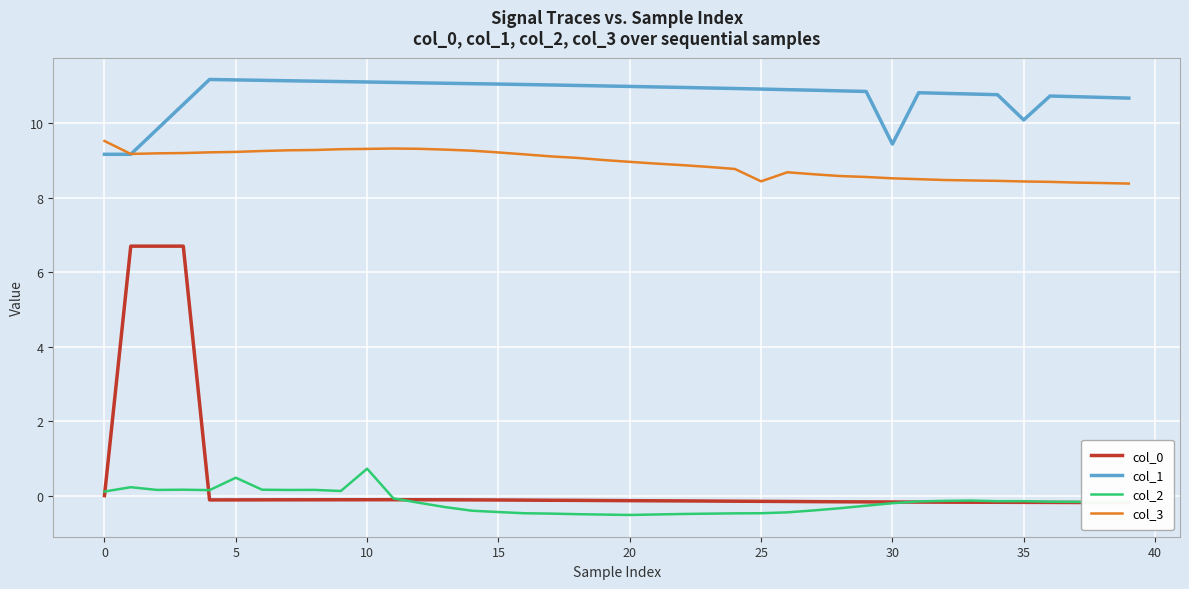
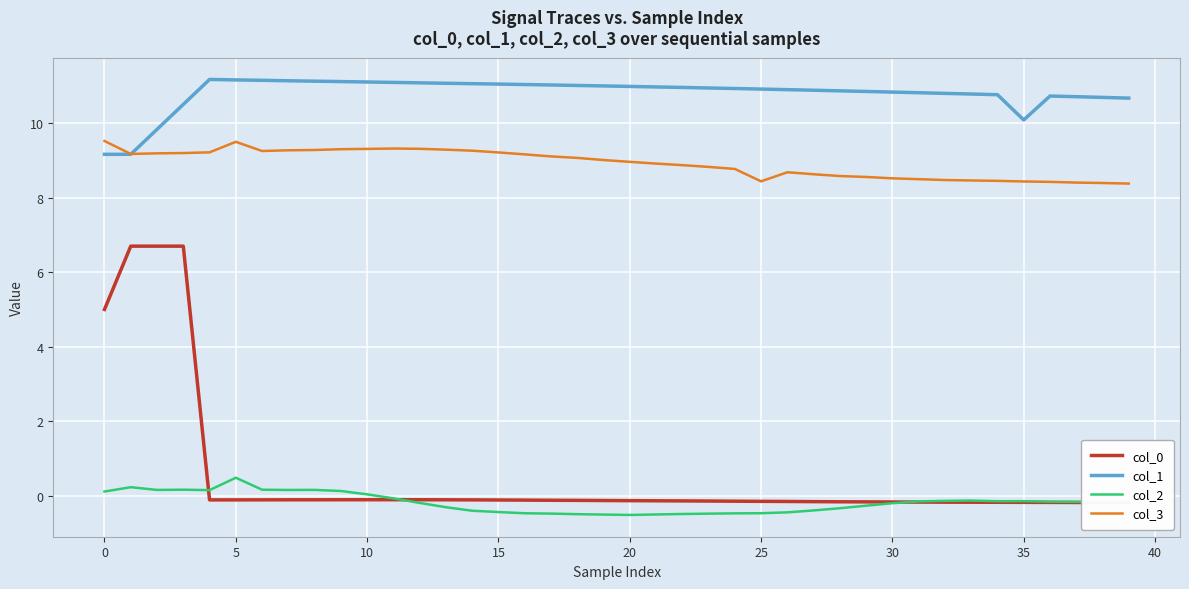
  {
    "col_0": {
-     "0": 0,
+     "0": 5,
      "5": -0.1,
      "10": -0.1,
      "15": -0.1,
      "20": -0.1,
      "25": -0.2
    },
    "col_1": {
      "0": 9.2,
      "5": 11.2,
      "10": 11.1,
      "15": 11.1,
      "20": 11.0,
      "25": 10.9,
-     "30": 9.4,
+     "30": 10.8,
      "35": 10.1
    },
    "col_2": {
      "0": 0.1,
      "5": 0.5,
-     "10": 0.7,
+     "10": 0.0,
      "15": -0.4,
      "20": -0.5,
      "25": -0.5
    },
    "col_3": {
      "0": 9.5,
-     "5": 9.2,
+     "5": 9.5,
      "10": 9.3,
      "15": 9.2,
      "20": 9.0,
      "25": 8.4,
      "30": 8.5,
      "35": 8.4
    }
  }
